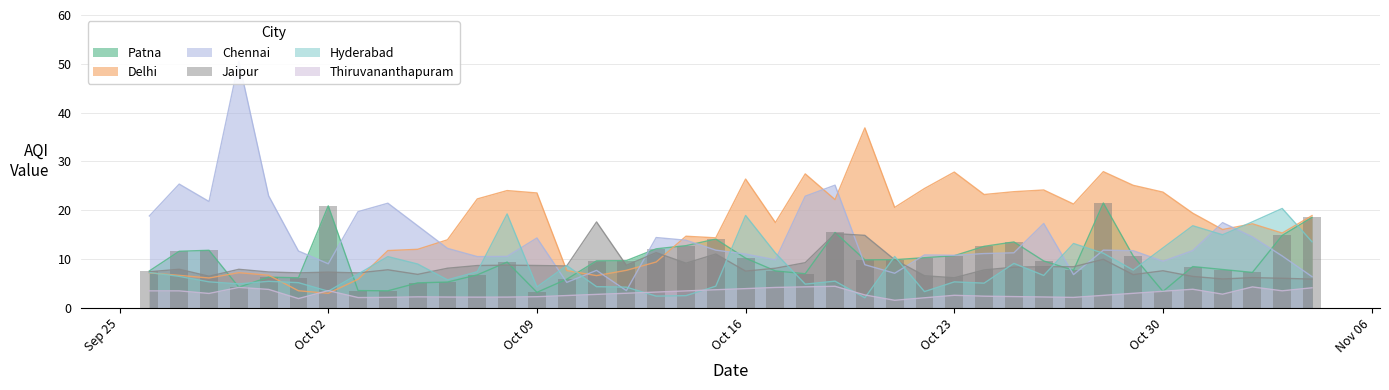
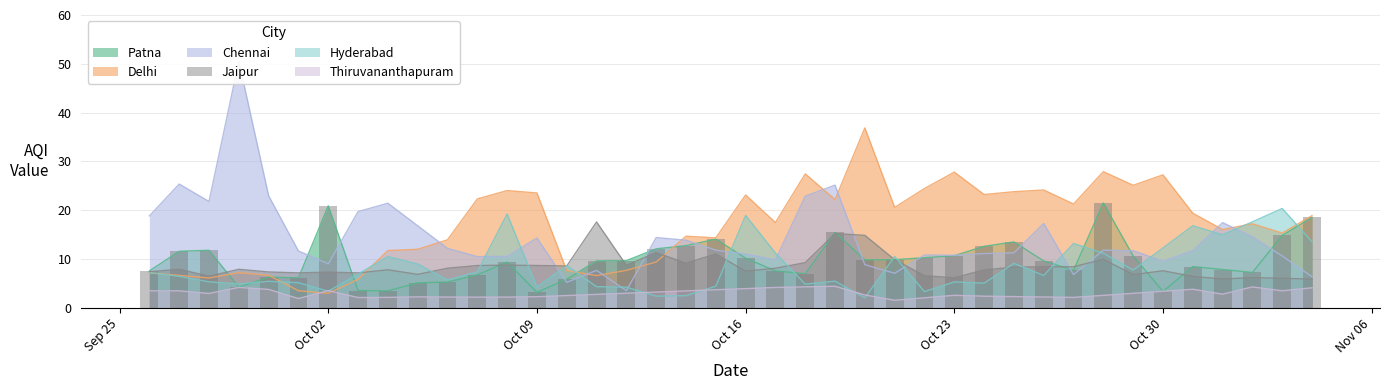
  {
    "Patna": {
      "Oct 02": 21,
      "Oct 09": 3,
      "Oct 16": 10
    },
    "Delhi": {
      "Oct 09": 24,
-     "Oct 16": 26,
+     "Oct 16": 23,
      "Oct 23": 28,
-     "Oct 30": 24
+     "Oct 30": 27
    }
  }
